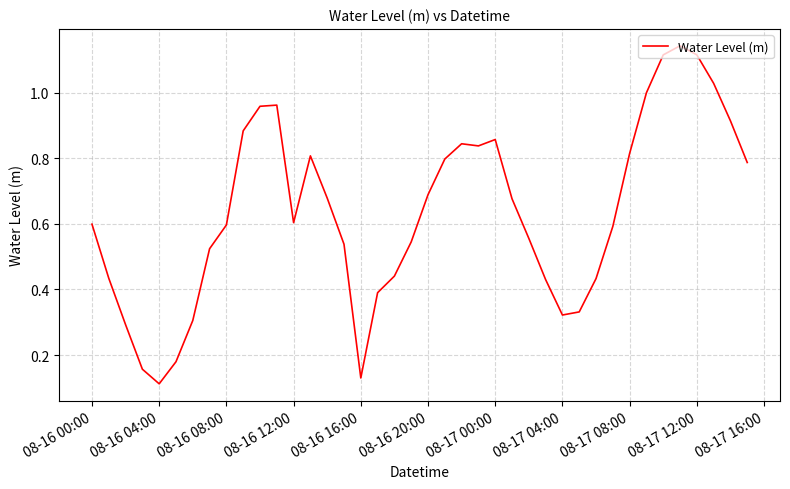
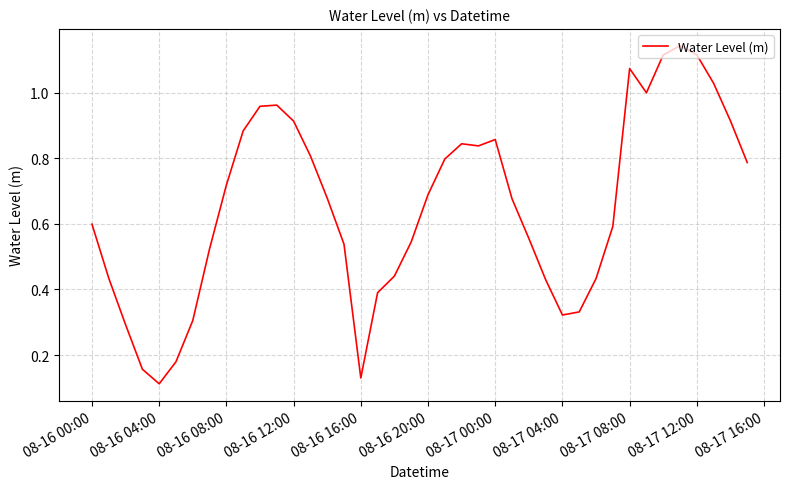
  {
    "08-16 00:00": 0.60,
    "08-16 04:00": 0.11,
-   "08-16 08:00": 0.60,
-   "08-16 12:00": 0.60,
+   "08-16 08:00": 0.72,
+   "08-16 12:00": 0.91,
    "08-16 16:00": 0.13,
    "08-16 20:00": 0.69,
    "08-17 00:00": 0.86,
    "08-17 04:00": 0.32,
-   "08-17 08:00": 0.81
+   "08-17 08:00": 1.07
  }
